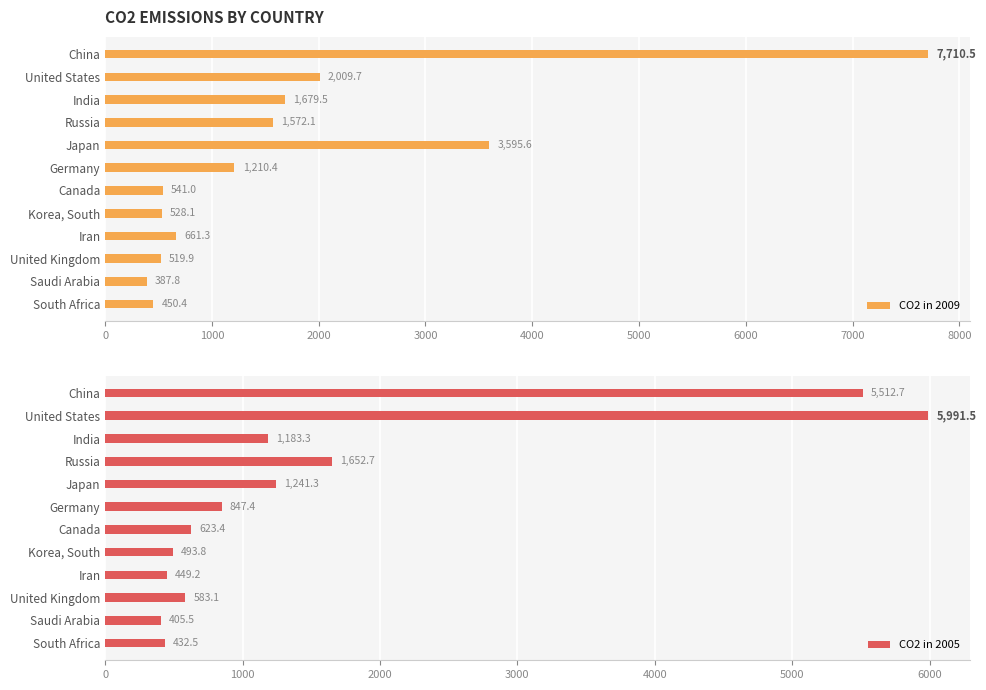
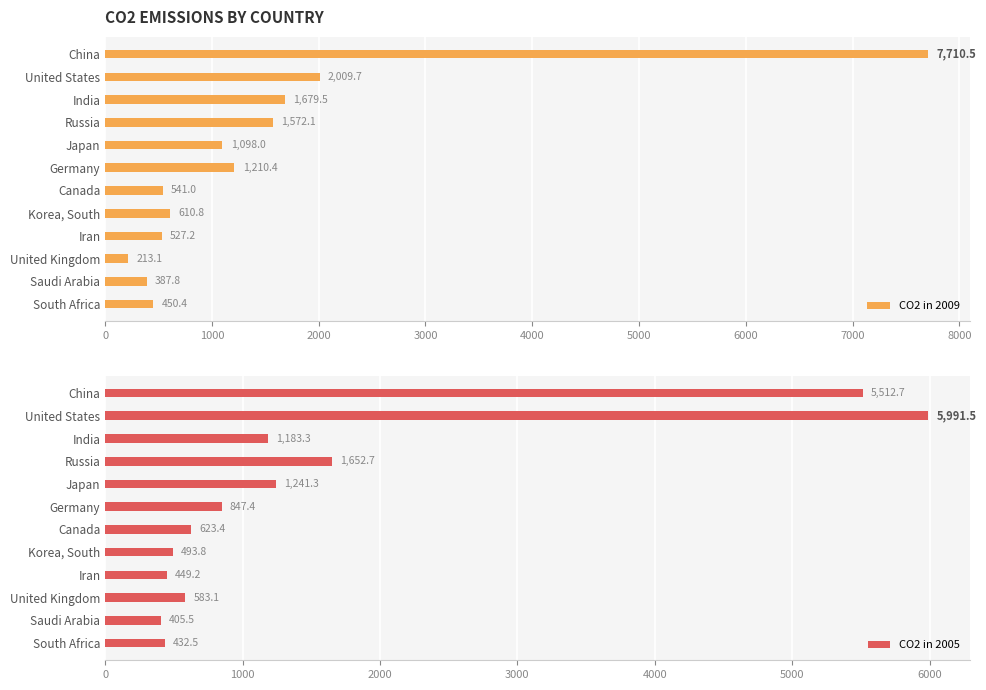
  {
    "CO2 EMISSIONS BY COUNTRY": {
      "China": "7,710.5",
      "United States": "2,009.7",
      "India": "1,679.5",
      "Russia": "1,572.1",
-     "Japan": "3,595.6",
+     "Japan": "1,098.0",
      "Germany": "1,210.4",
      "Canada": "541.0",
-     "Korea, South": "528.1",
-     "Iran": "661.3",
-     "United Kingdom": "519.9",
+     "Korea, South": "610.8",
+     "Iran": "527.2",
+     "United Kingdom": "213.1",
      "Saudi Arabia": "387.8",
      "South Africa": "450.4"
    }
  }
